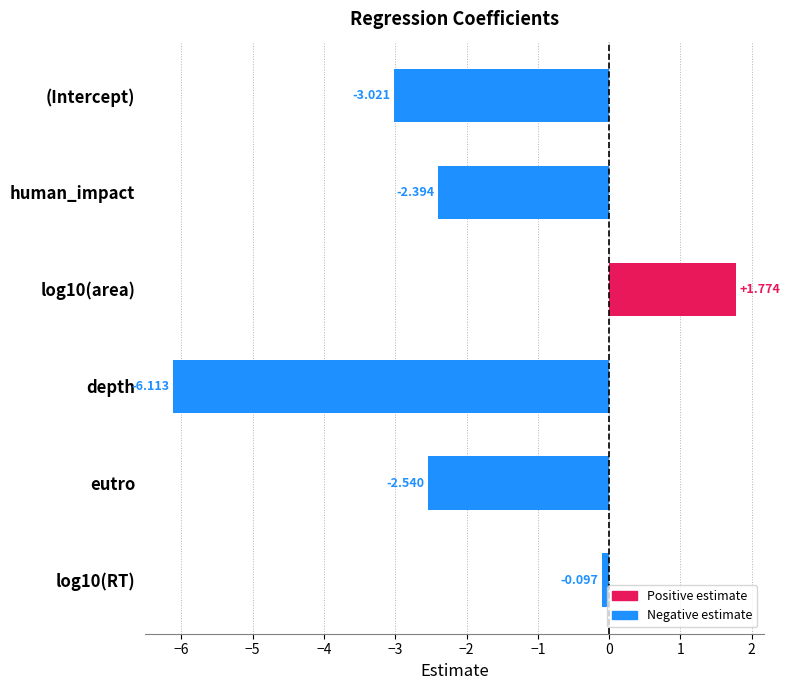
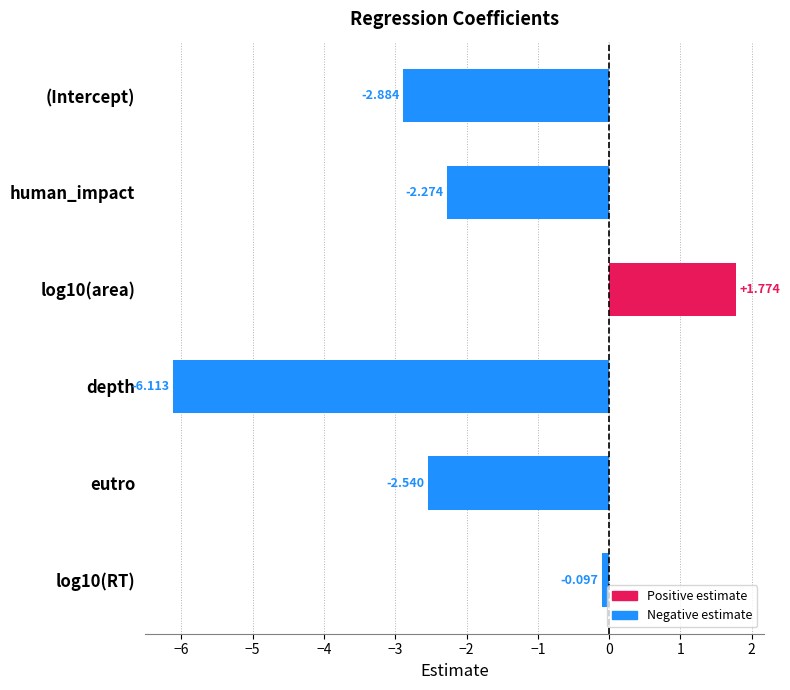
  {
-   "(Intercept)": "-3.021",
-   "human_impact": "-2.394",
+   "(Intercept)": "-2.884",
+   "human_impact": "-2.274",
    "log10(area)": "+1.774",
    "depth": "-6.113",
    "eutro": "-2.540",
    "log10(RT)": "-0.097"
  }
